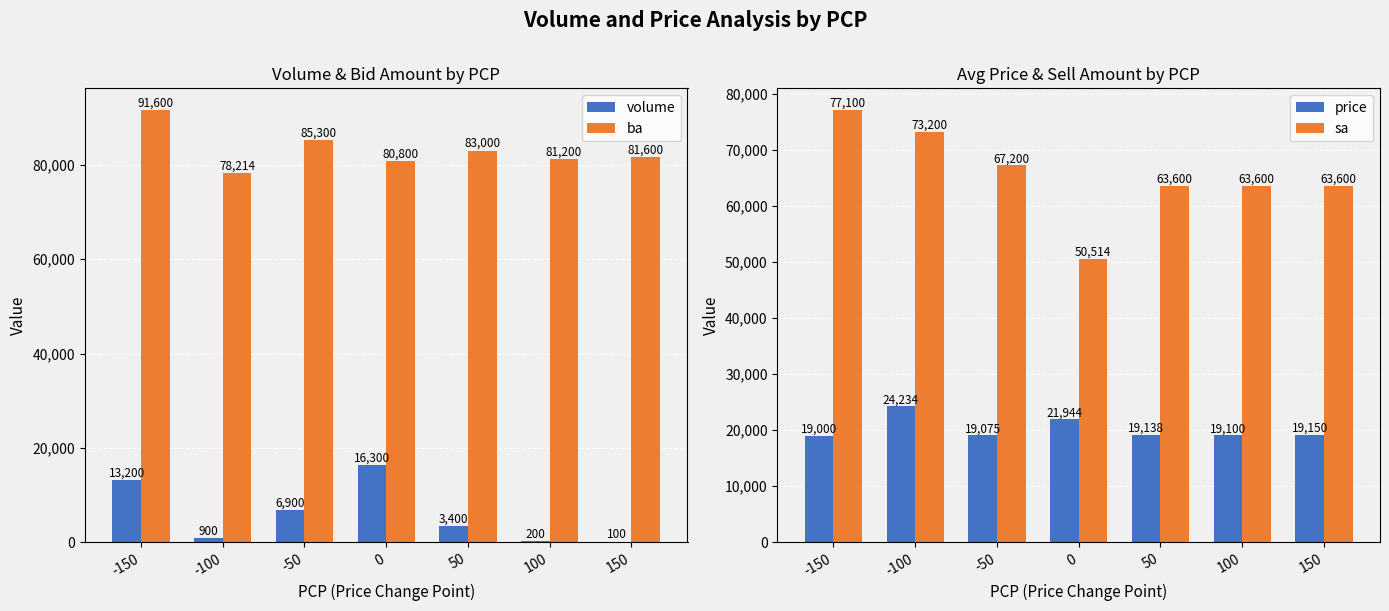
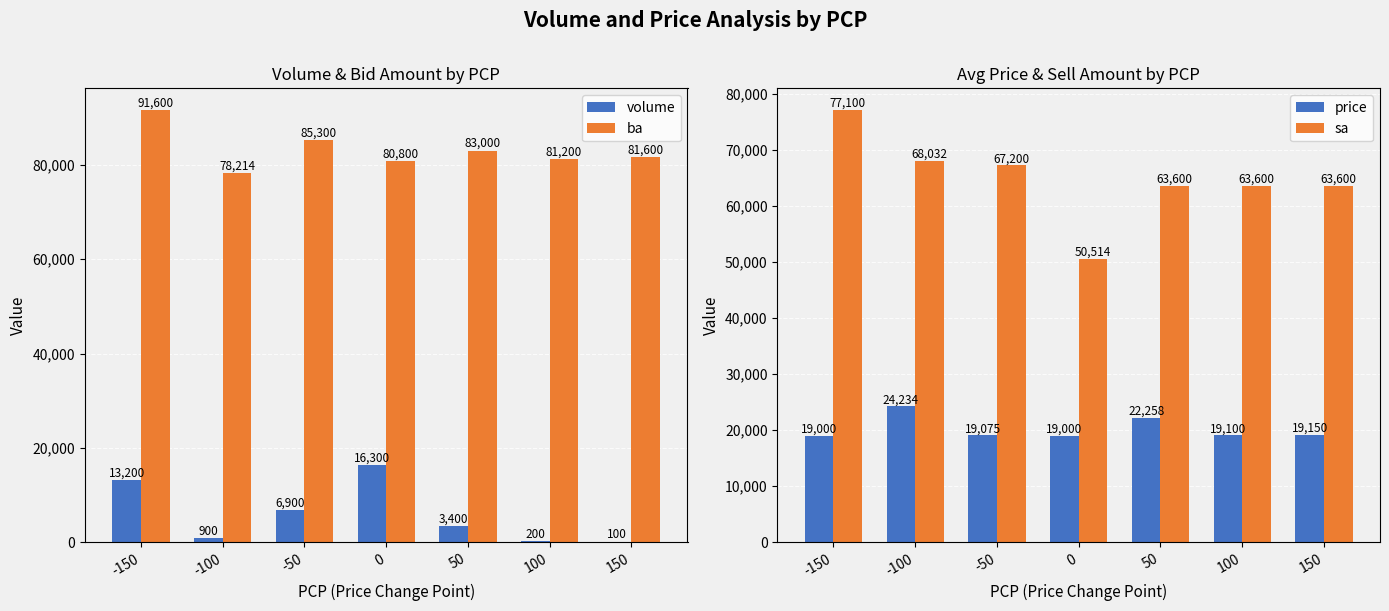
  {
    "Volume & Bid Amount by PCP": {
      "volume": {
        "-150": "13,200",
        "-100": "900",
        "-50": "6,900",
        "0": "16,300",
        "50": "3,400",
        "100": "200",
        "150": "100"
      },
      "ba": {
        "-150": "91,600",
        "-100": "78,214",
        "-50": "85,300",
        "0": "80,800",
        "50": "83,000",
        "100": "81,200",
        "150": "81,600"
      }
    },
    "Avg Price & Sell Amount by PCP": {
      "price": {
        "-150": "19,000",
        "-100": "24,234",
        "-50": "19,075",
-       "0": "21,944",
-       "50": "19,138",
+       "0": "19,000",
+       "50": "22,258",
        "100": "19,100",
        "150": "19,150"
      },
      "sa": {
        "-150": "77,100",
-       "-100": "73,200",
+       "-100": "68,032",
        "-50": "67,200",
        "0": "50,514",
        "50": "63,600",
        "100": "63,600",
        "150": "63,600"
      }
    }
  }
